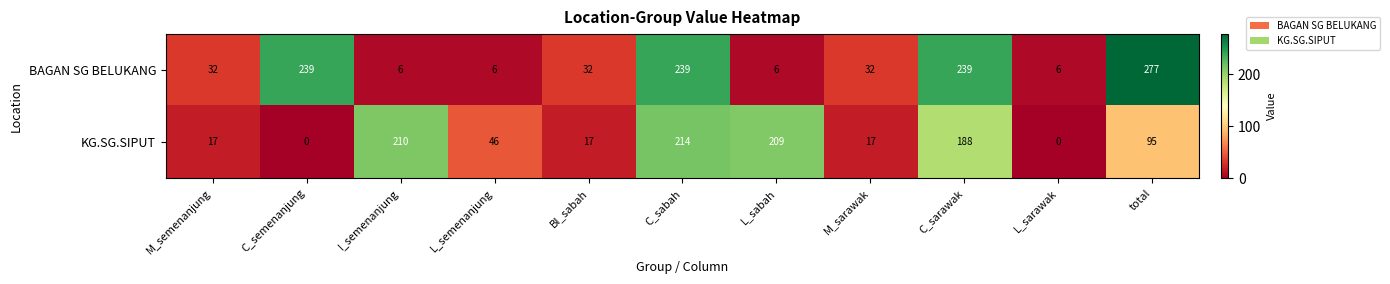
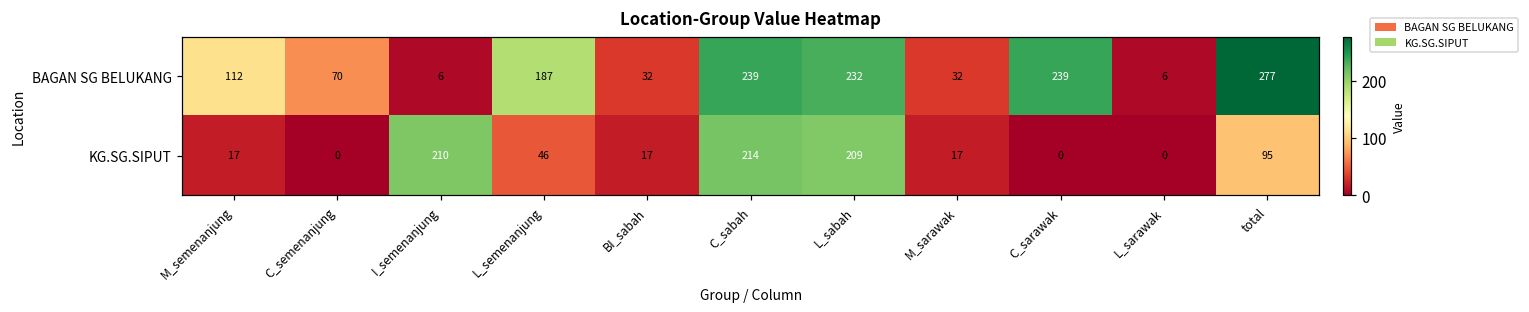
  {
    "BAGAN SG BELUKANG": {
-     "M_semenanjung": 32,
-     "C_semenanjung": 239,
+     "M_semenanjung": 112,
+     "C_semenanjung": 70,
      "I_semenanjung": 6,
-     "L_semenanjung": 6,
+     "L_semenanjung": 187,
      "BI_sabah": 32,
      "C_sabah": 239,
-     "L_sabah": 6,
+     "L_sabah": 232,
      "M_sarawak": 32,
      "C_sarawak": 239,
      "L_sarawak": 6,
      "total": 277
    },
    "KG.SG.SIPUT": {
      "M_semenanjung": 17,
      "C_semenanjung": 0,
      "I_semenanjung": 210,
      "L_semenanjung": 46,
      "BI_sabah": 17,
      "C_sabah": 214,
      "L_sabah": 209,
      "M_sarawak": 17,
-     "C_sarawak": 188,
+     "C_sarawak": 0,
      "L_sarawak": 0,
      "total": 95
    }
  }
